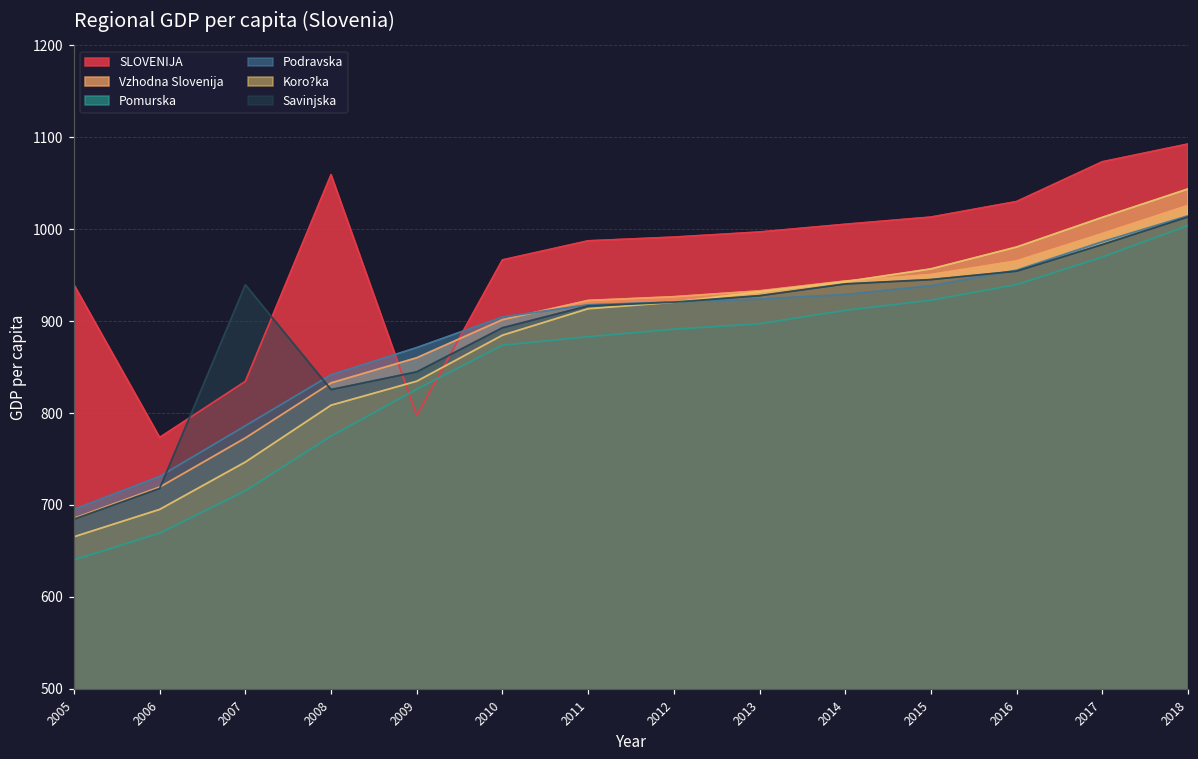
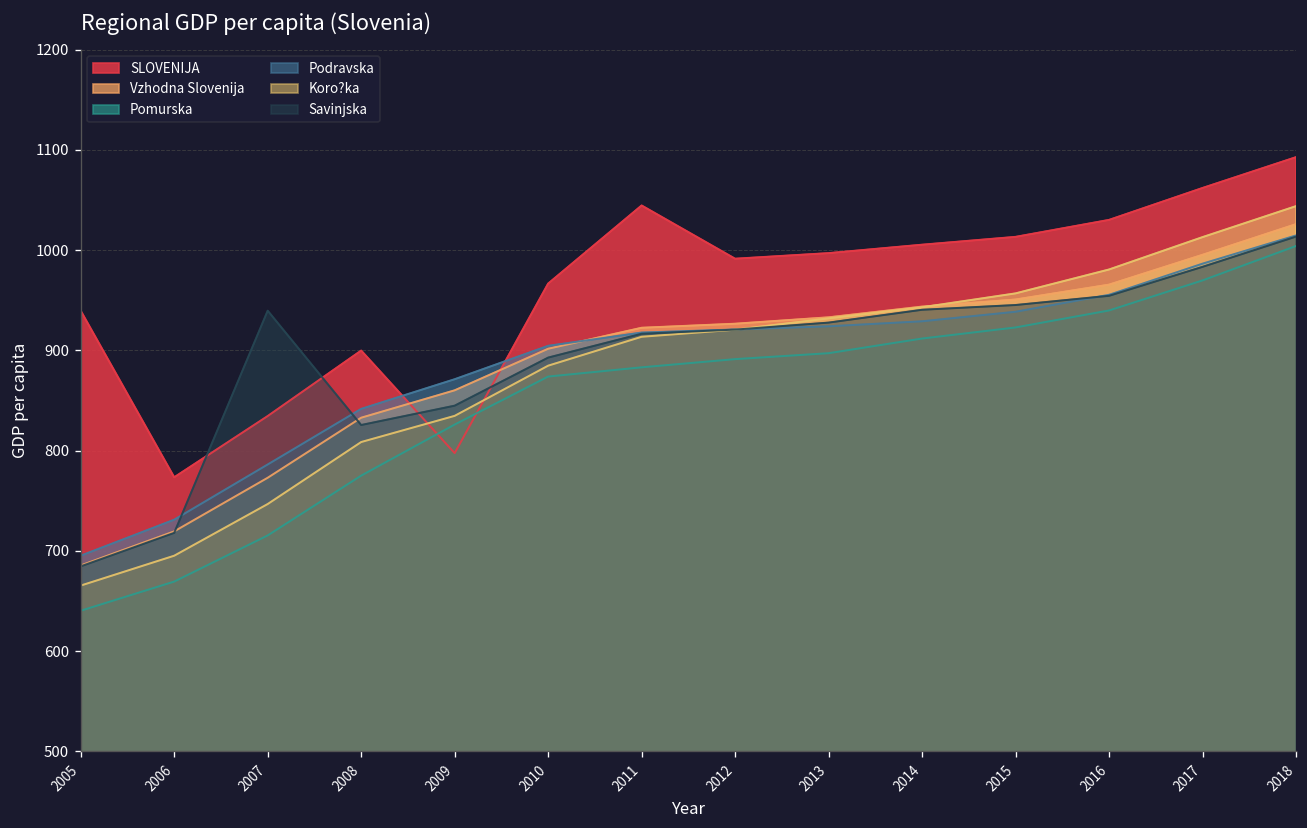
  {
    "SLOVENIJA": {
      "2005": 940,
      "2006": 770,
      "2007": 830,
-     "2008": 1060,
+     "2008": 900,
      "2009": 800,
      "2010": 970,
-     "2011": 990,
+     "2011": 1040,
      "2012": 990,
      "2013": 1000,
      "2014": 1010,
      "2015": 1010,
      "2016": 1030,
-     "2017": 1070,
+     "2017": 1060,
      "2018": 1090
    },
    "Savinjska": {
      "2007": 940,
      "2008": 830,
      "2009": 840,
      "2010": 890,
      "2013": 930,
      "2015": 950,
      "2017": 980
    }
  }
